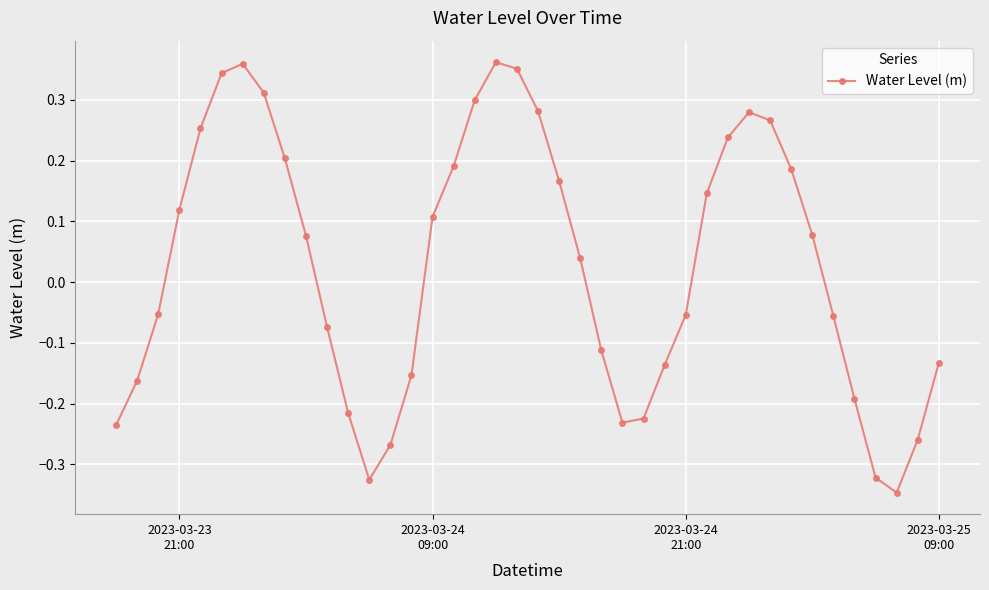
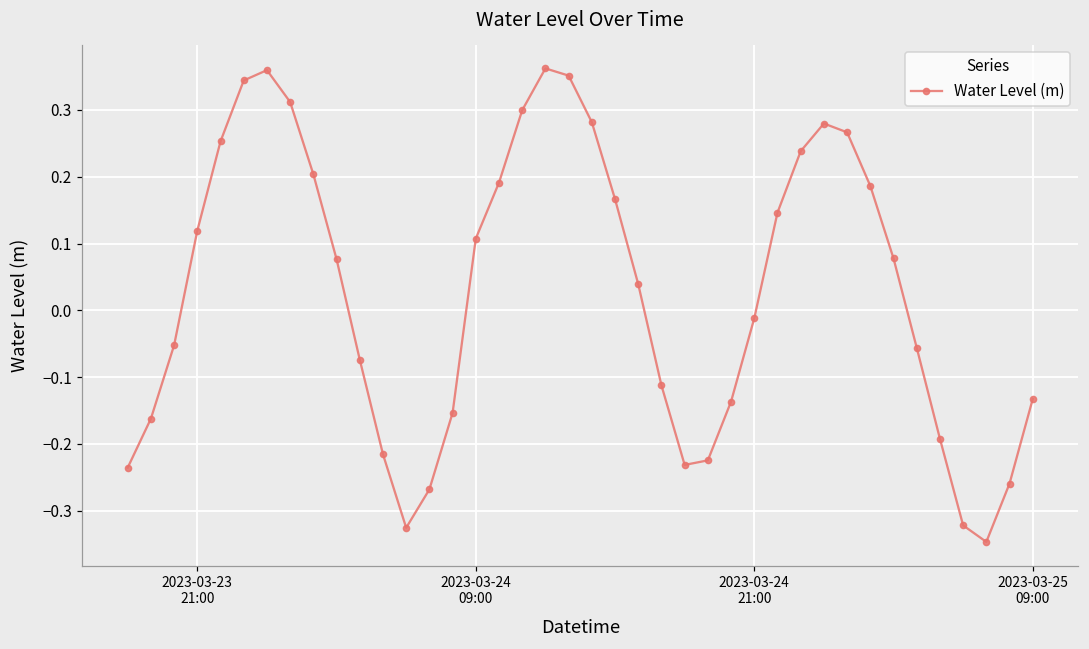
  {
    "2023-03-23 21:00": 0.12,
    "2023-03-24 09:00": 0.11,
-   "2023-03-24 21:00": -0.05,
+   "2023-03-24 21:00": -0.01,
    "2023-03-25 09:00": -0.13
  }
